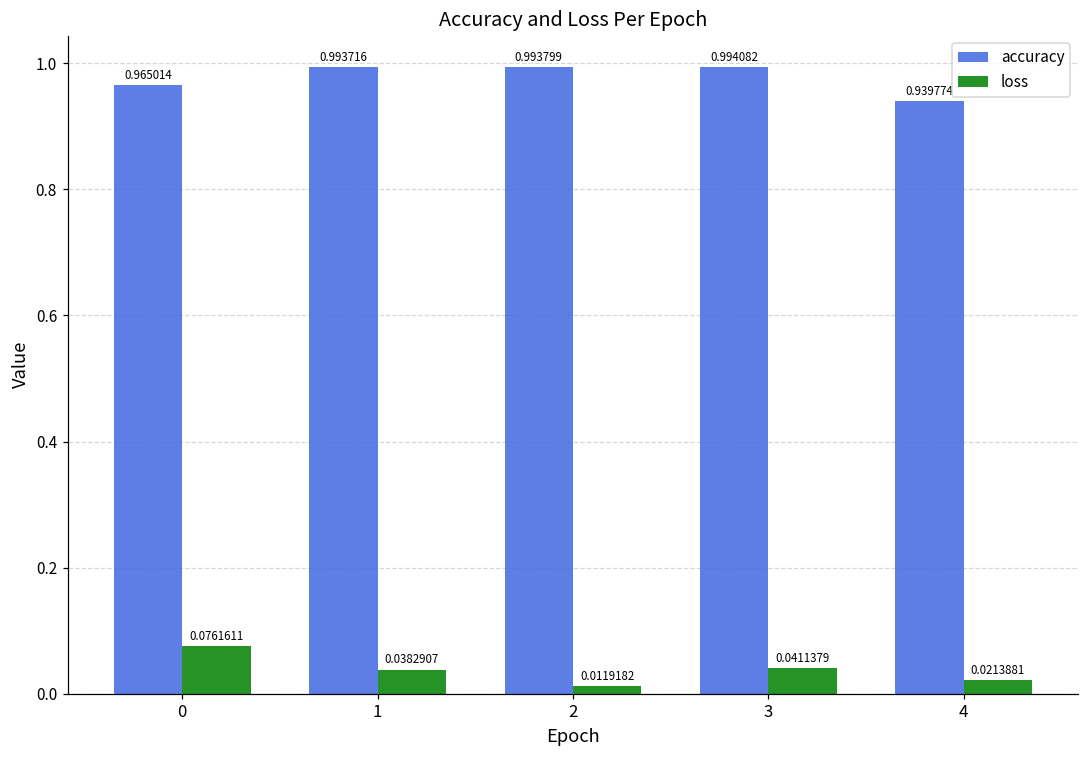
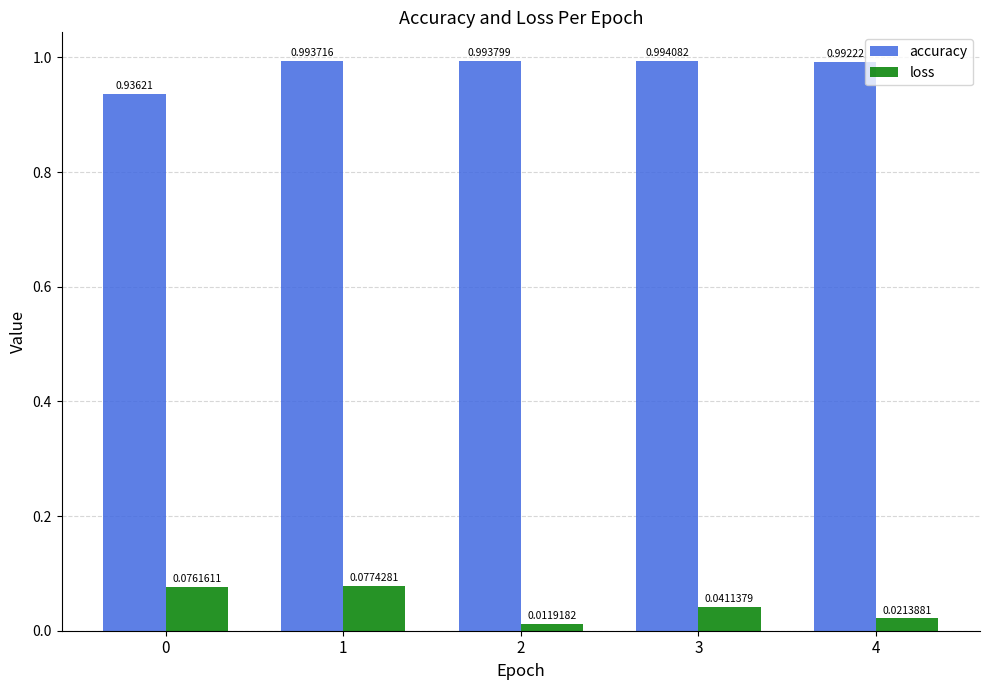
  {
    "accuracy": {
-     "0": 0.965014,
+     "0": 0.93621,
      "1": 0.993716,
      "2": 0.993799,
      "3": 0.994082,
-     "4": 0.939774
+     "4": 0.99222
    },
    "loss": {
      "0": 0.0761611,
-     "1": 0.0382907,
+     "1": 0.0774281,
      "2": 0.0119182,
      "3": 0.0411379,
      "4": 0.0213881
    }
  }
